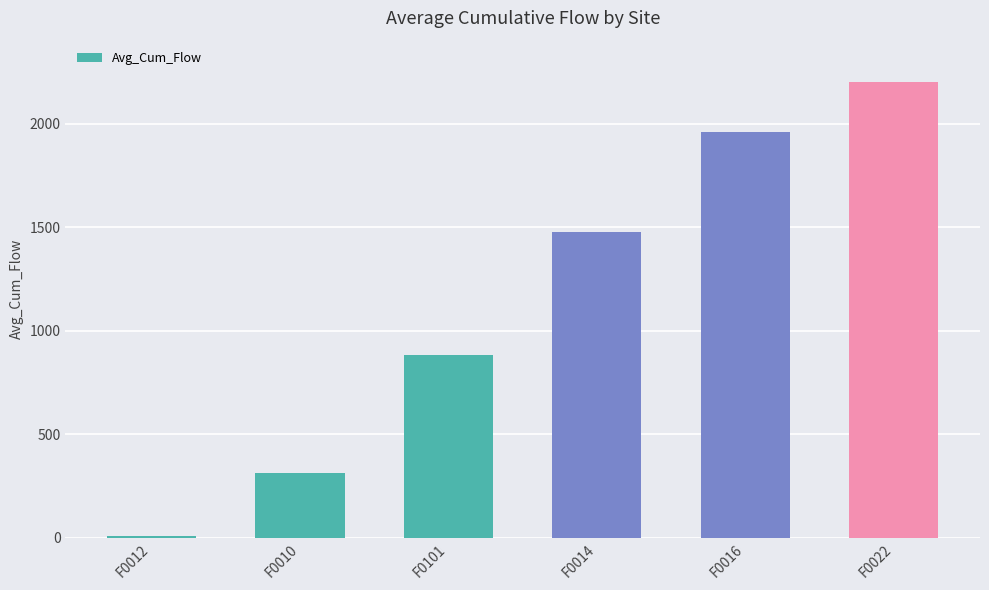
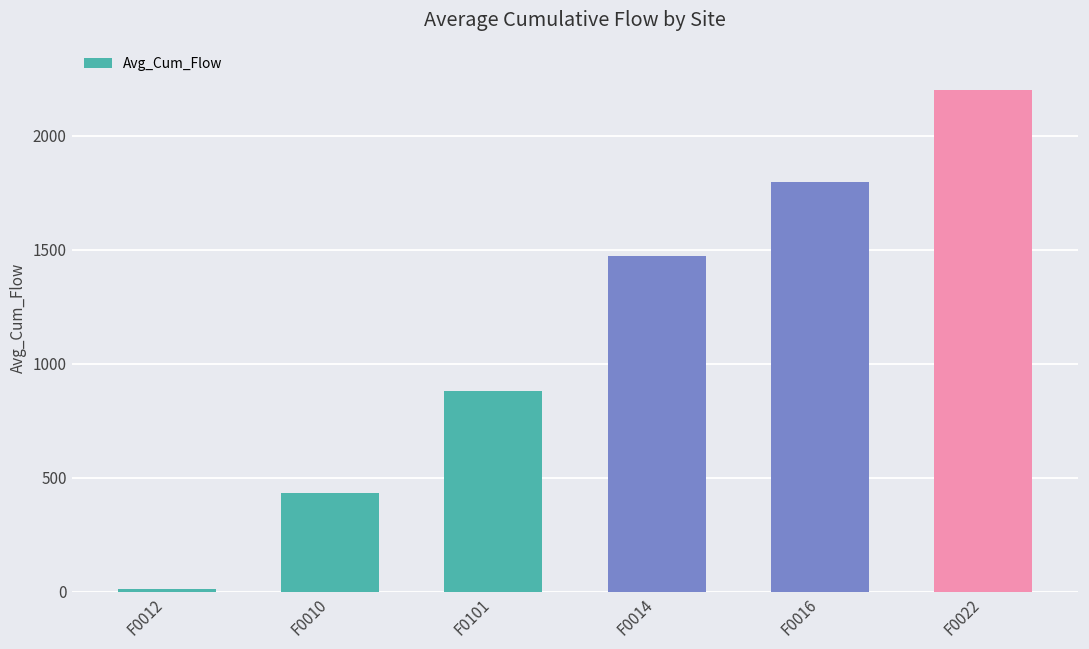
  {
-   "F0010": 310,
+   "F0010": 430,
    "F0101": 880,
    "F0014": 1470,
-   "F0016": 1960,
+   "F0016": 1800,
    "F0022": 2200
  }
